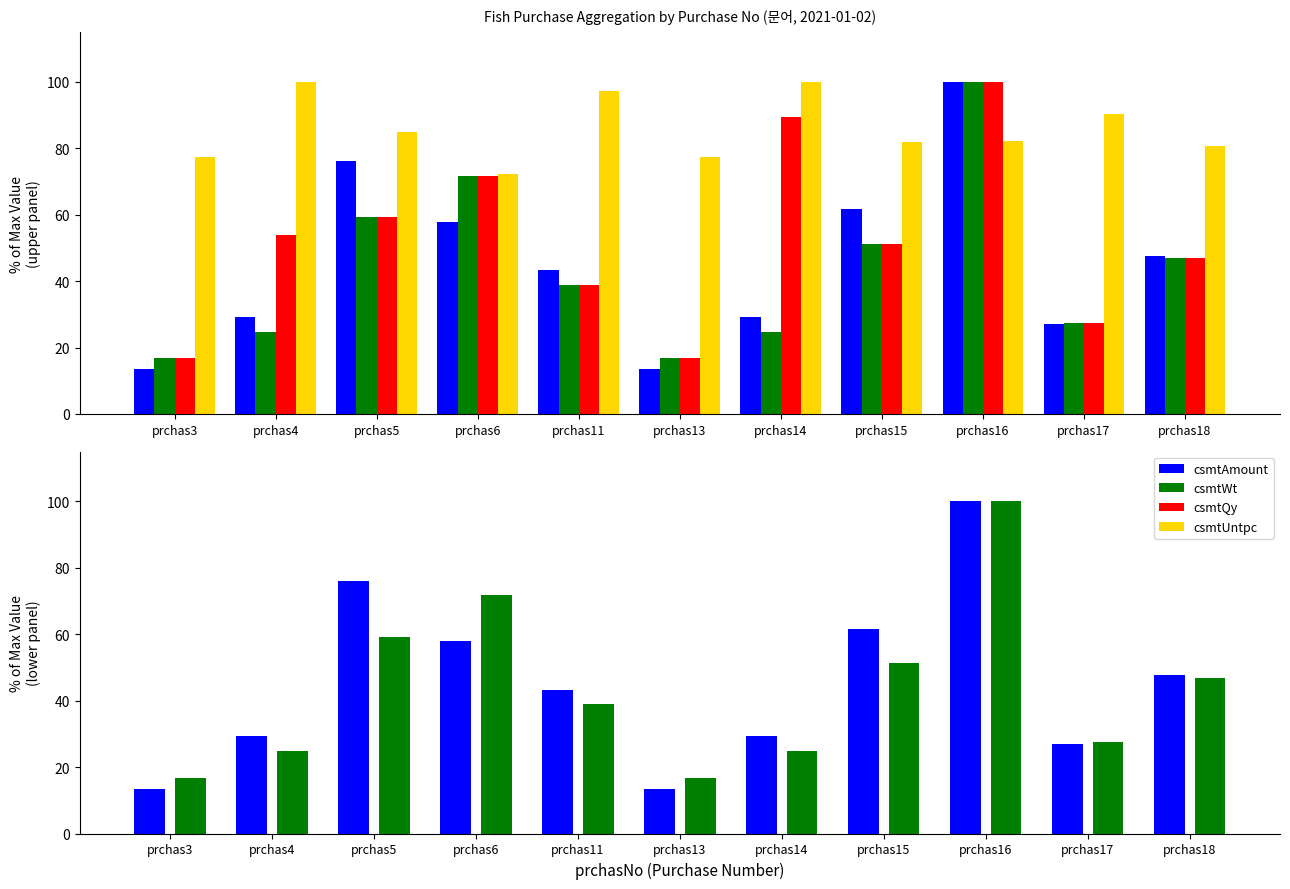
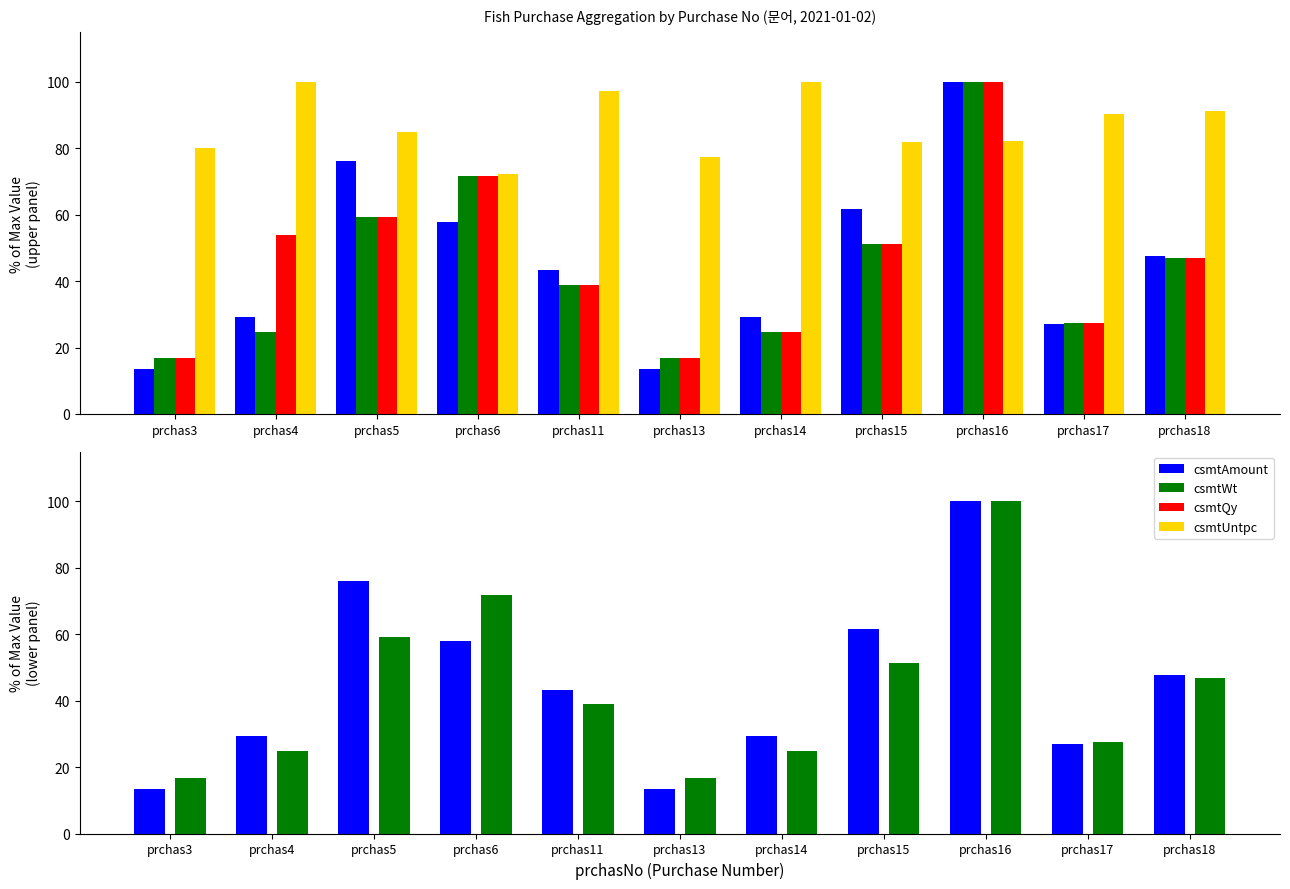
  {
    "Fish Purchase Aggregation by Purchase No (문어, 2021-01-02)": {
      "csmtAmount": {
        "prchas3": 13,
        "prchas4": 29,
        "prchas5": 76,
        "prchas6": 58,
        "prchas11": 43,
        "prchas13": 13,
        "prchas14": 29,
        "prchas15": 62,
        "prchas16": 100,
        "prchas17": 27,
        "prchas18": 48
      },
      "csmtWt": {
        "prchas3": 17,
        "prchas4": 25,
        "prchas5": 59,
        "prchas6": 72,
        "prchas11": 39,
        "prchas13": 17,
        "prchas14": 25,
        "prchas15": 51,
        "prchas16": 100,
        "prchas17": 27,
        "prchas18": 47
      },
      "csmtQy": {
        "prchas3": 17,
        "prchas4": 54,
        "prchas5": 59,
        "prchas6": 72,
        "prchas11": 39,
        "prchas13": 17,
-       "prchas14": 89,
+       "prchas14": 25,
        "prchas15": 51,
        "prchas16": 100,
        "prchas17": 27,
        "prchas18": 47
      },
      "csmtUntpc": {
-       "prchas3": 77,
+       "prchas3": 80,
        "prchas4": 100,
        "prchas5": 85,
        "prchas6": 72,
        "prchas11": 97,
        "prchas13": 77,
        "prchas14": 100,
        "prchas15": 82,
        "prchas16": 82,
        "prchas17": 90,
-       "prchas18": 81
+       "prchas18": 91
      }
    }
  }
